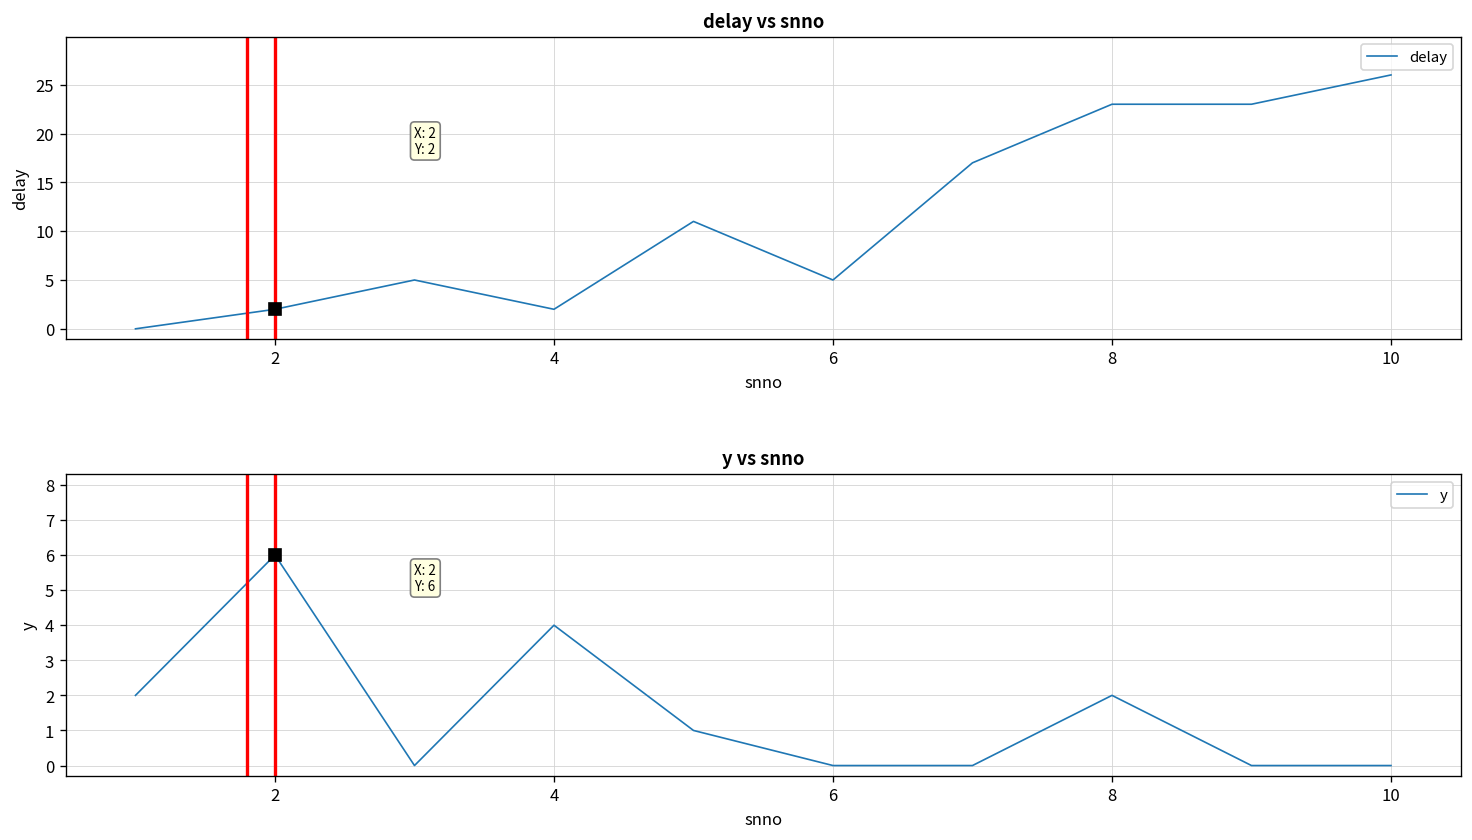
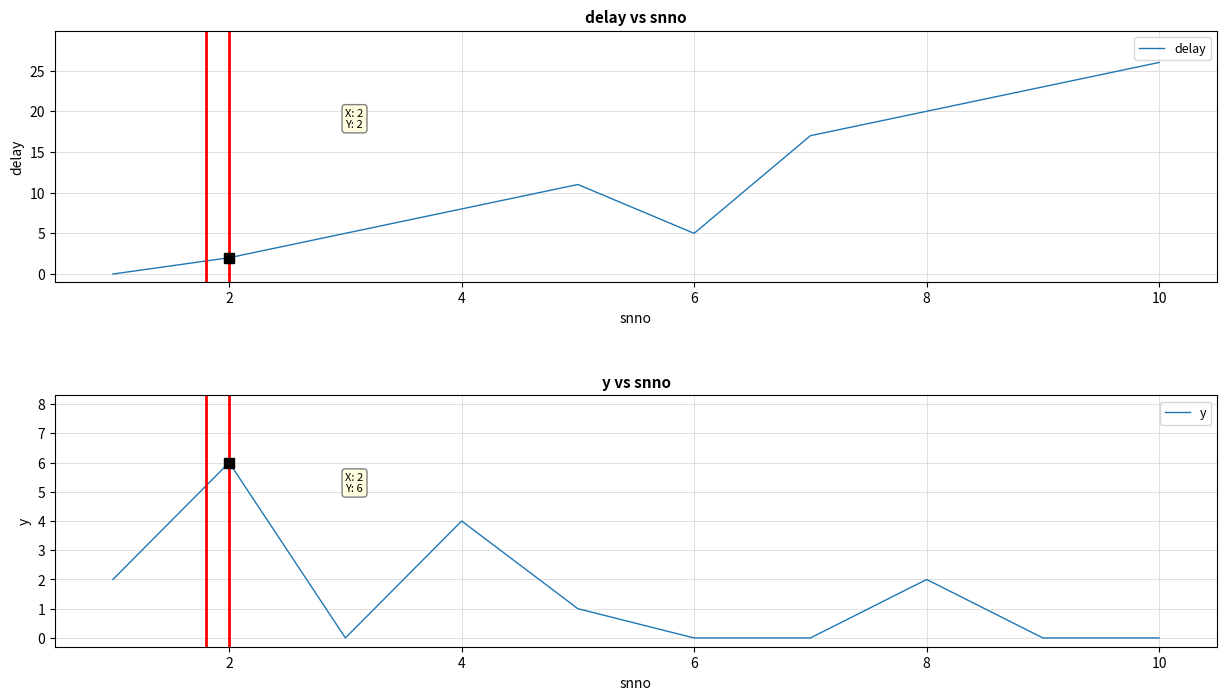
  {
    "delay vs snno": {
      "delay": {
-       "4": 2,
+       "4": 8,
        "6": 5,
-       "8": 23,
+       "8": 20,
        "10": 26
      }
    },
    "y vs snno": {
      "y": {
        "4": 4.0,
        "6": 0.0,
        "8": 2.0,
        "10": 0.0
      }
    }
  }
